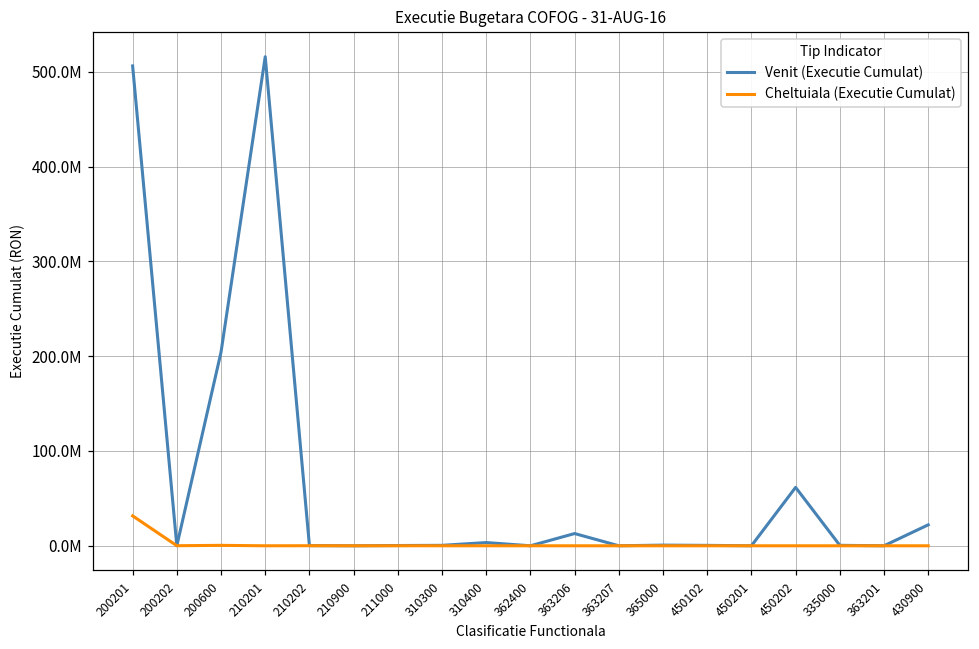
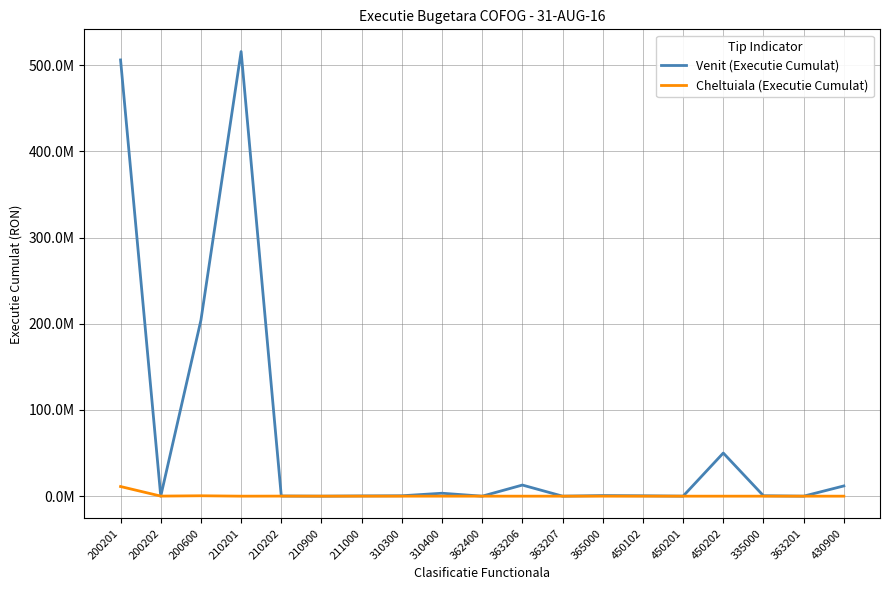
  {
    "Venit (Executie Cumulat)": {
      "200201": 510000000,
      "200600": 200000000,
      "210201": 520000000,
      "310400": 0,
      "363206": 10000000,
-     "450202": 60000000,
-     "430900": 20000000
+     "450202": 50000000,
+     "430900": 10000000
    },
    "Cheltuiala (Executie Cumulat)": {
-     "200201": 30000000,
+     "200201": 10000000,
      "200600": 0,
      "210201": 0,
      "310400": 0,
      "363206": 0,
      "450202": 0,
      "430900": 0
    }
  }
